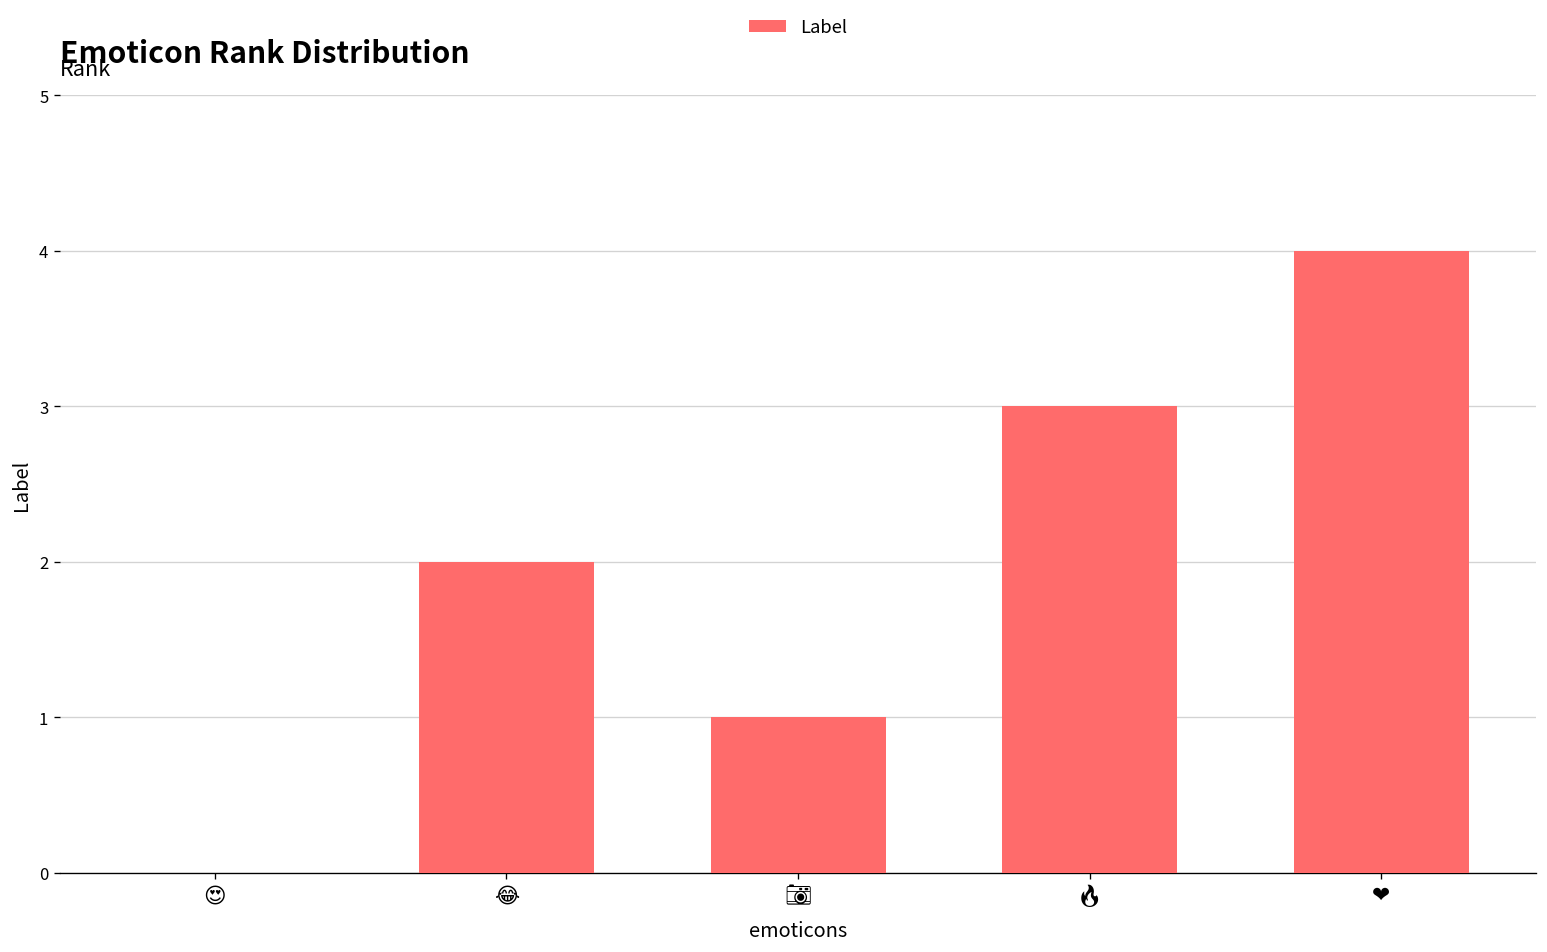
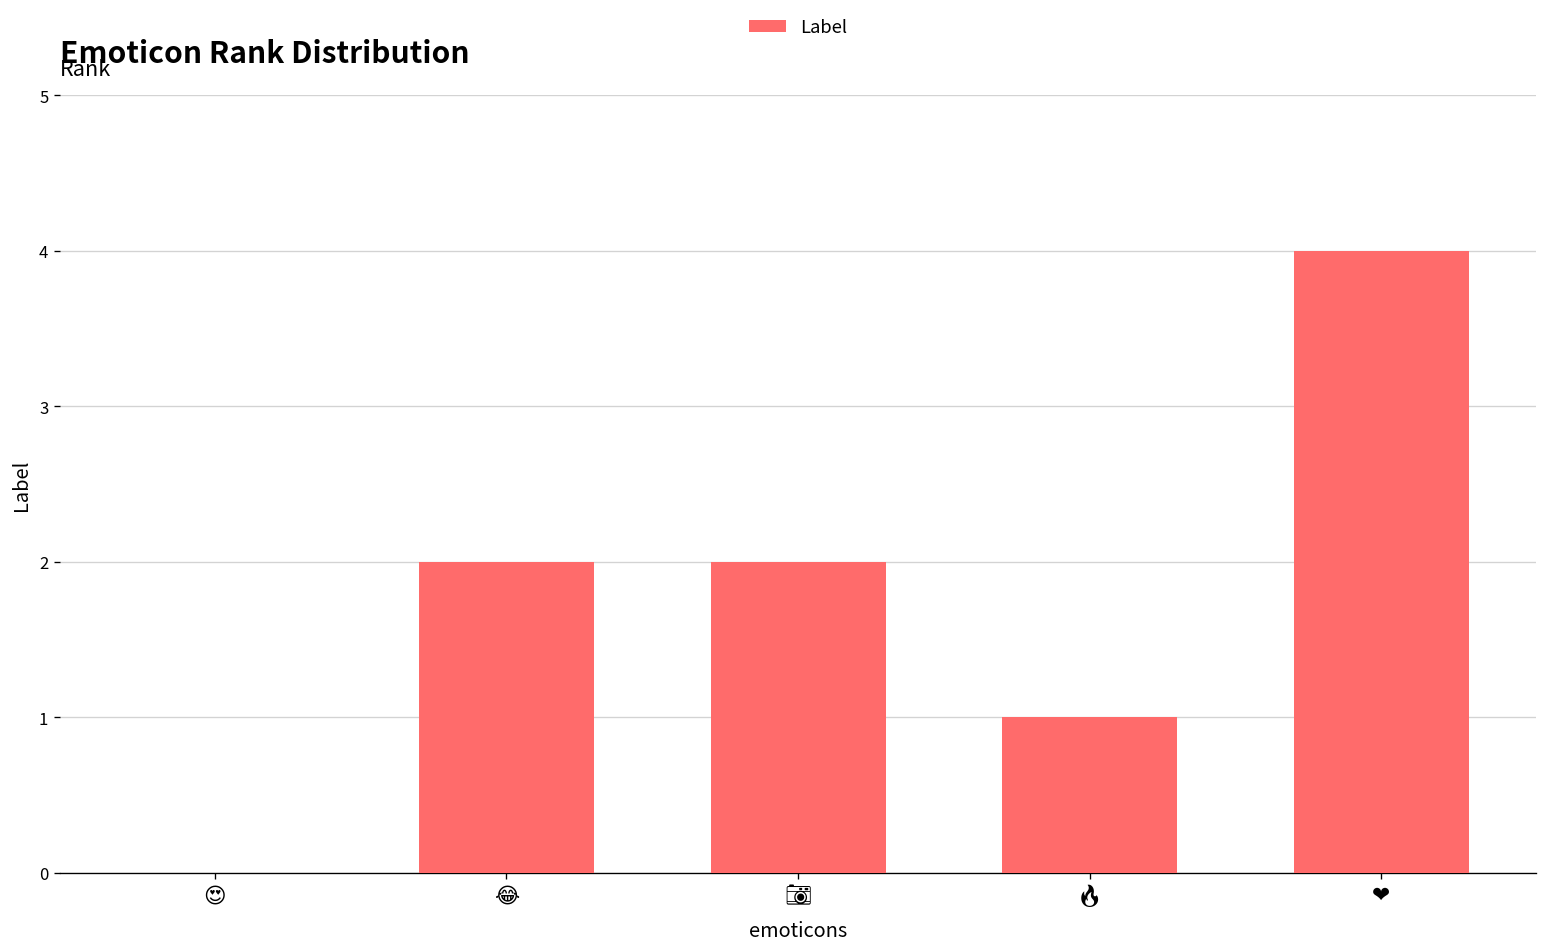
  {
    "😍": 0,
    "😂": 2,
-   "📷": 1,
-   "🔥": 3,
+   "📷": 2,
+   "🔥": 1,
    "❤": 4
  }
